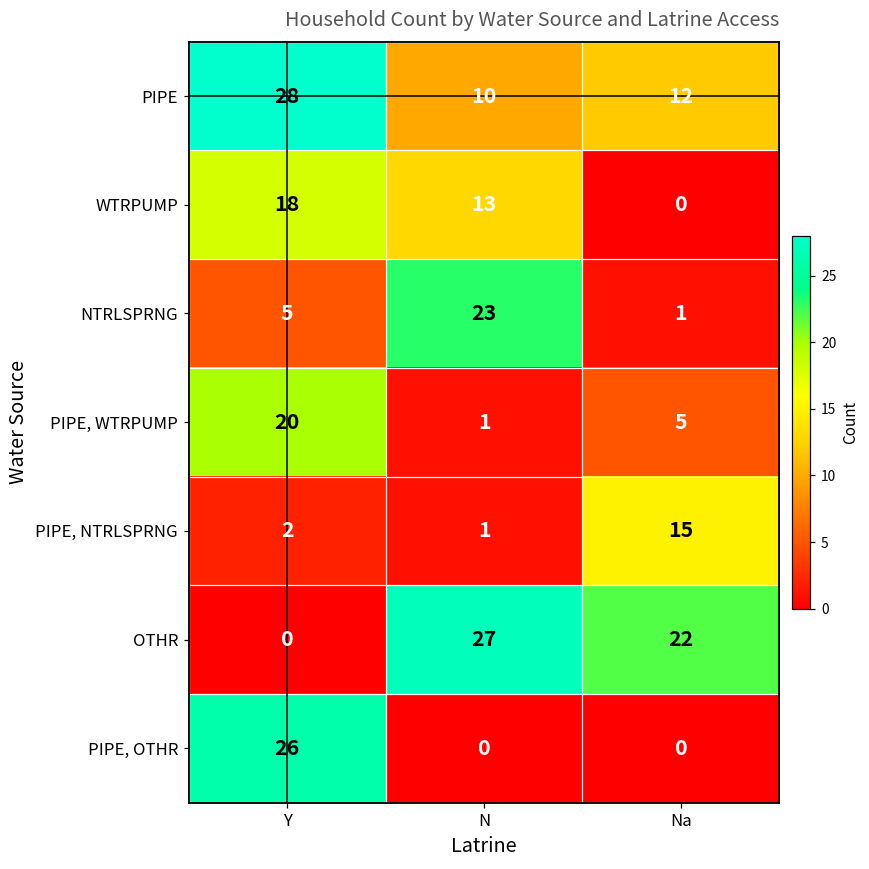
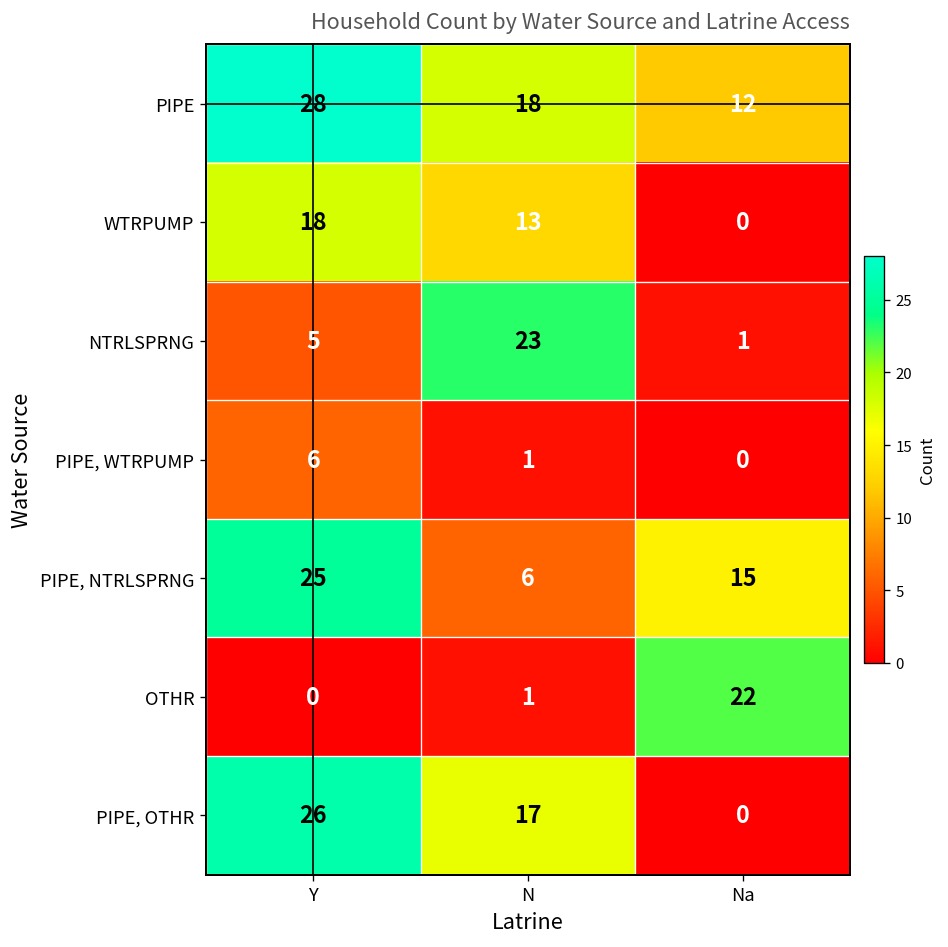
  {
    "PIPE": {
      "Y": 28,
-     "N": 10,
+     "N": 18,
      "Na": 12
    },
    "WTRPUMP": {
      "Y": 18,
      "N": 13,
      "Na": 0
    },
    "NTRLSPRNG": {
      "Y": 5,
      "N": 23,
      "Na": 1
    },
    "PIPE, WTRPUMP": {
-     "Y": 20,
+     "Y": 6,
      "N": 1,
-     "Na": 5
+     "Na": 0
    },
    "PIPE, NTRLSPRNG": {
-     "Y": 2,
-     "N": 1,
+     "Y": 25,
+     "N": 6,
      "Na": 15
    },
    "OTHR": {
      "Y": 0,
-     "N": 27,
+     "N": 1,
      "Na": 22
    },
    "PIPE, OTHR": {
      "Y": 26,
-     "N": 0,
+     "N": 17,
      "Na": 0
    }
  }
